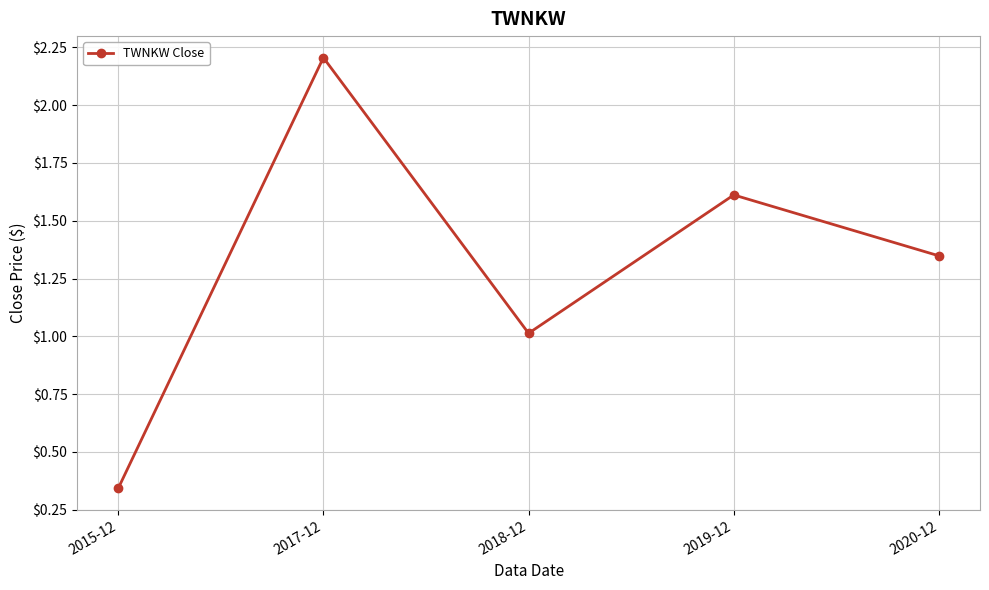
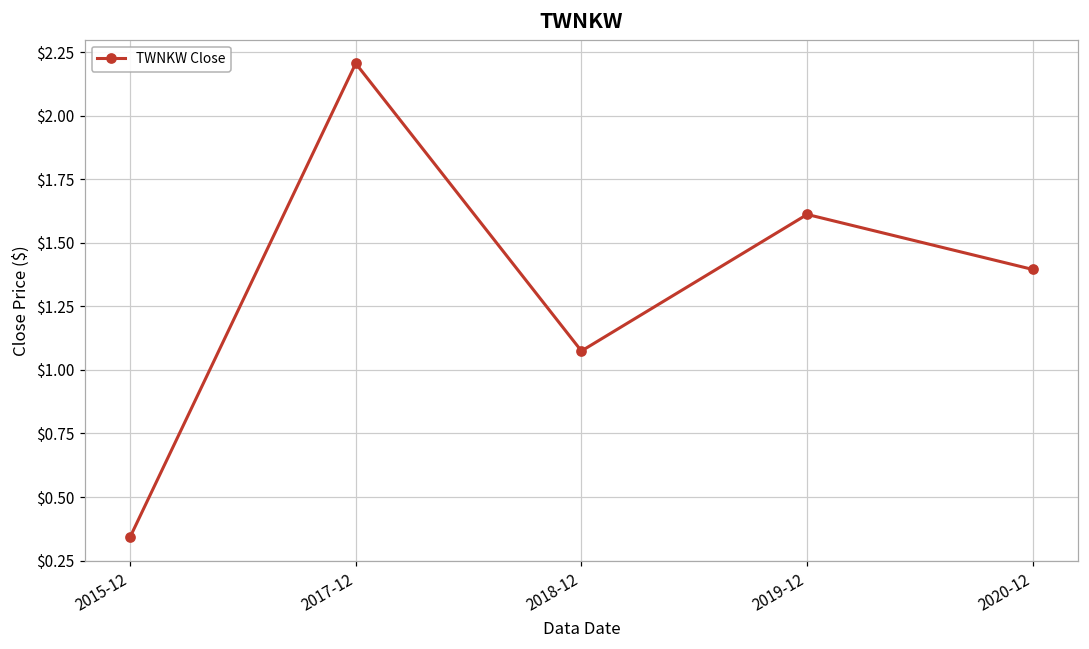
  {
    "2015-12": "$0.34",
    "2017-12": "$2.21",
-   "2018-12": "$1.01",
+   "2018-12": "$1.07",
    "2019-12": "$1.61",
-   "2020-12": "$1.35"
+   "2020-12": "$1.40"
  }
